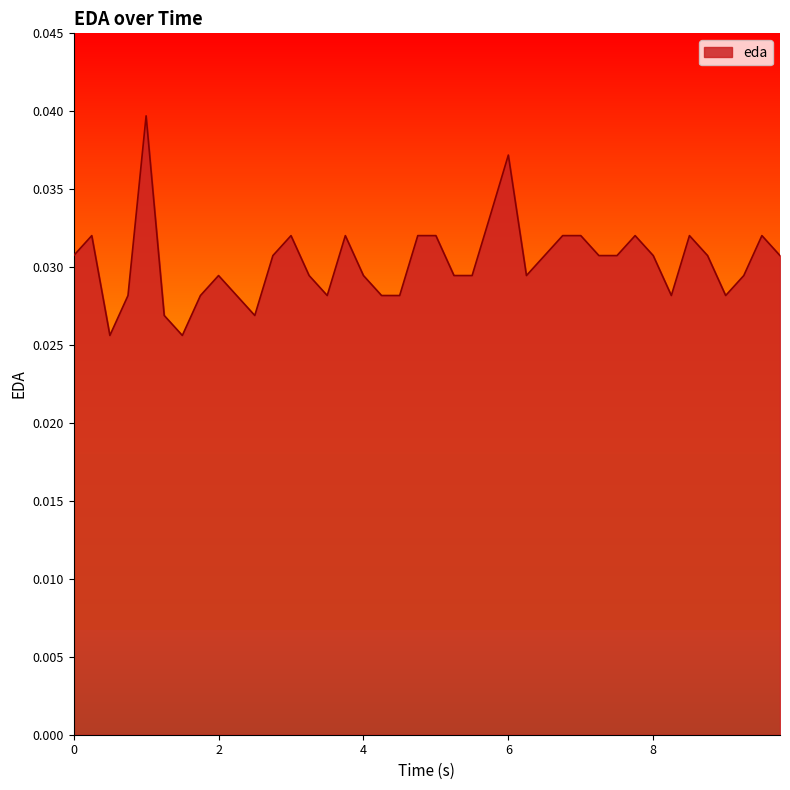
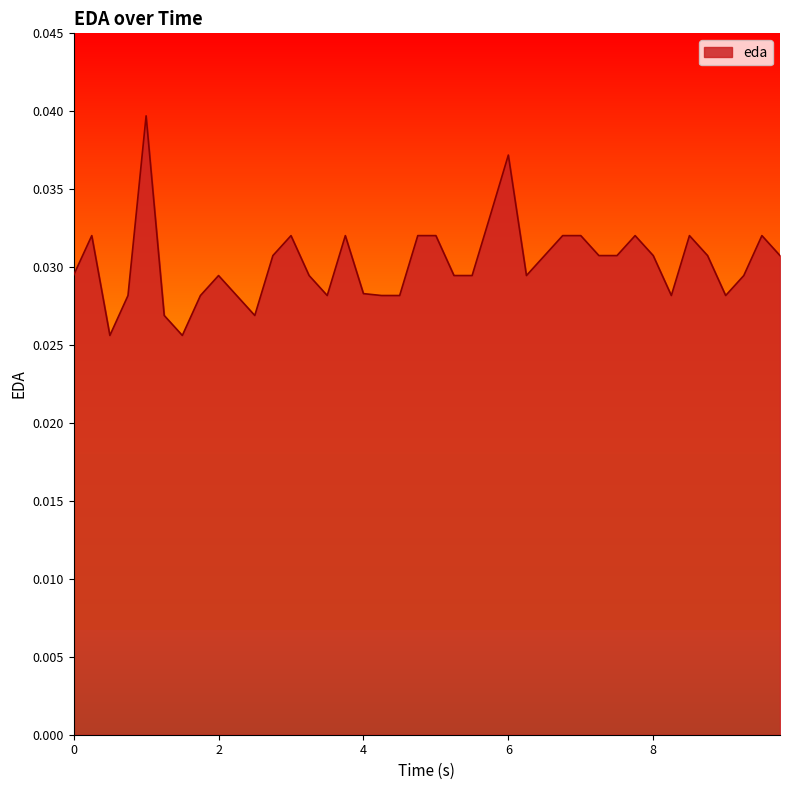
  {
-   "0": 0.0307,
+   "0": 0.0295,
    "2": 0.0295,
-   "4": 0.0295,
+   "4": 0.0283,
    "6": 0.0372,
    "8": 0.0307
  }
